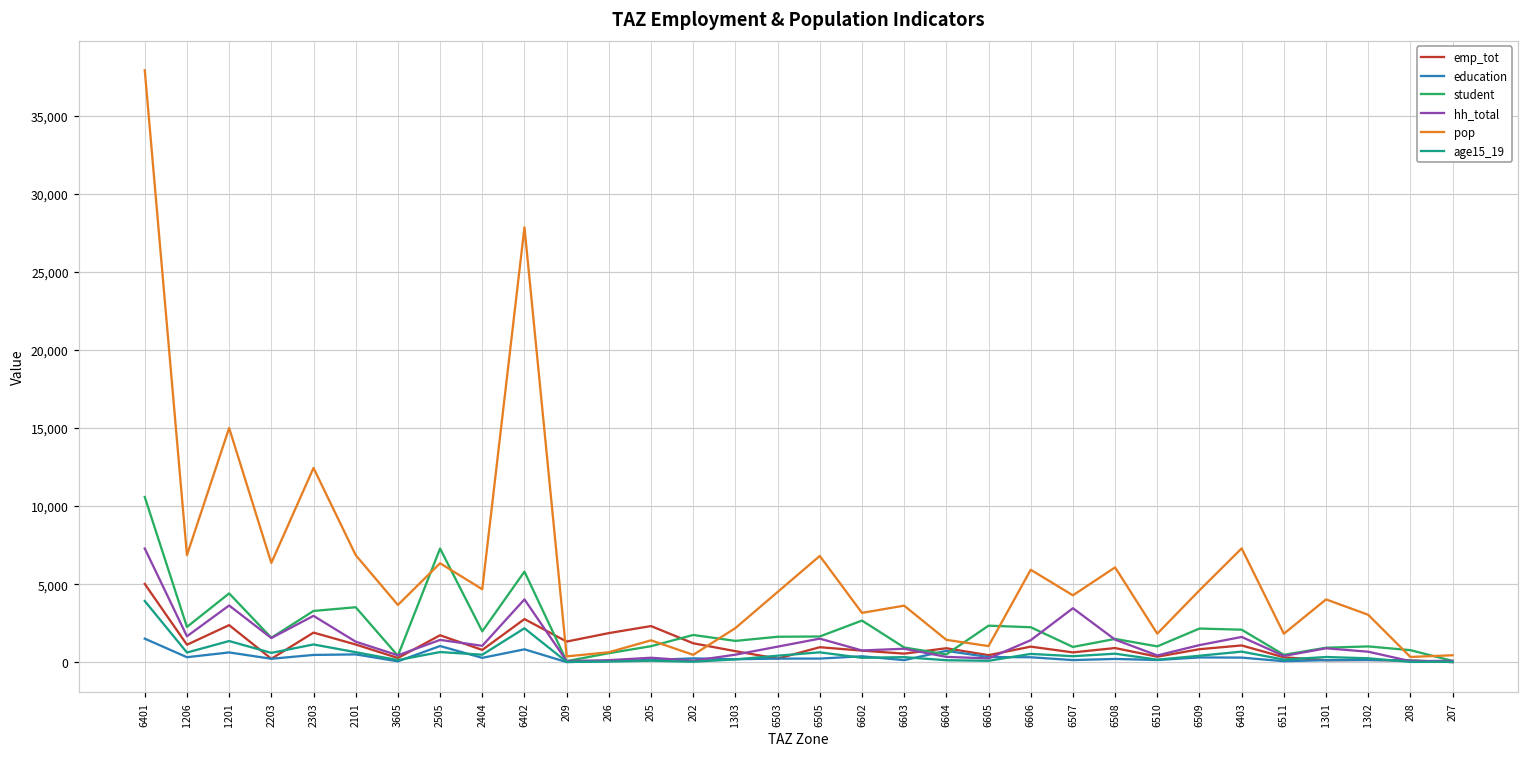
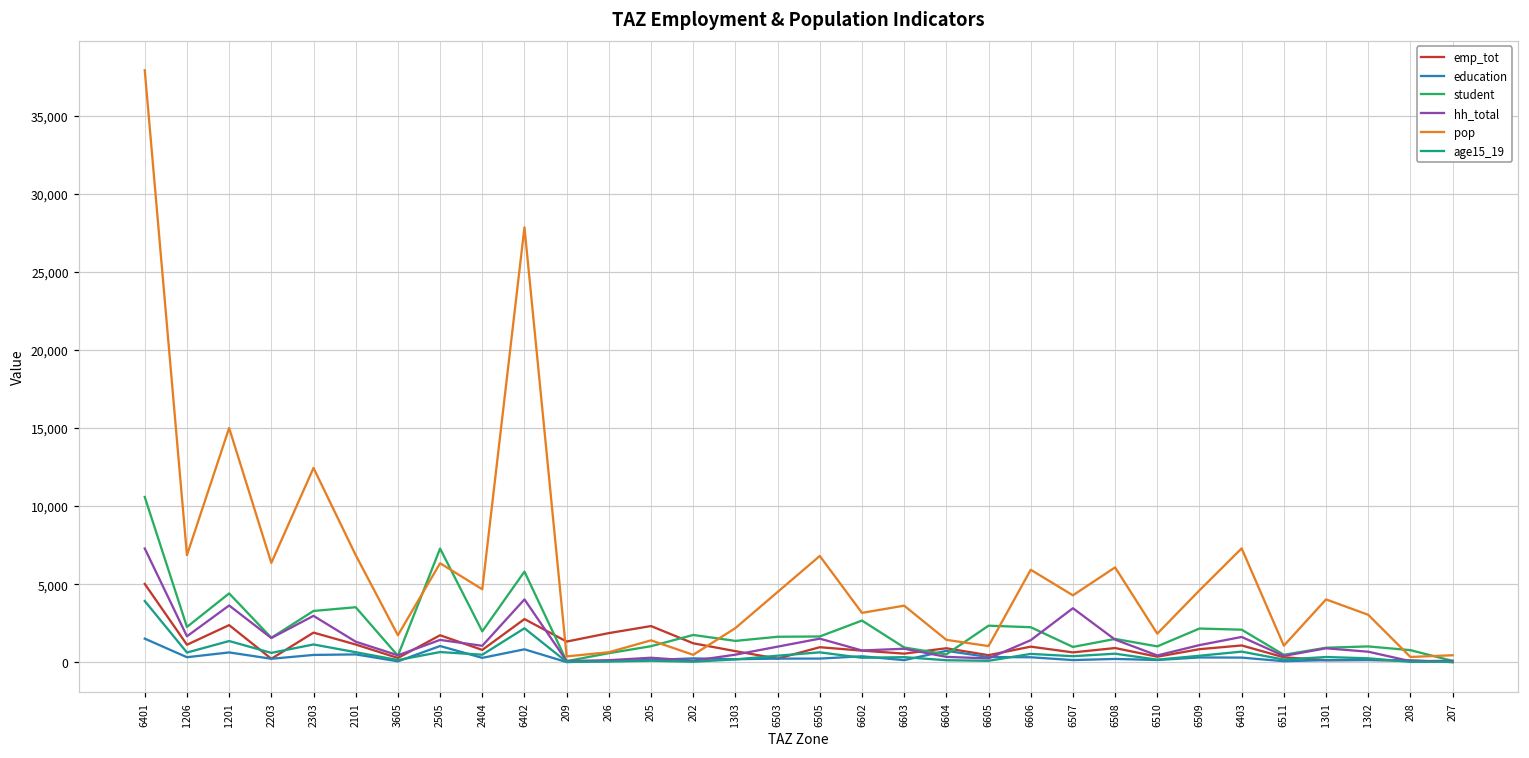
  {
    "emp_tot": {
      "6401": "5,000",
      "1206": "1,100",
      "1201": "2,400",
      "2303": "1,900",
      "2505": "1,700",
      "2404": "800",
      "6402": "2,800",
      "209": "1,300",
      "206": "1,900",
      "205": "2,300",
      "202": "1,200",
      "1303": "700",
      "6505": "1,000",
      "6603": "600",
      "6606": "1,000",
      "6507": "600",
      "6508": "900",
      "6509": "800",
      "6403": "1,100"
    },
    "education": {
      "6401": "1,500",
      "1206": "300",
      "1201": "600",
      "2303": "500",
      "2505": "1,000",
      "2404": "300",
      "6402": "800",
      "6505": "200",
      "6603": "100",
      "6606": "300",
      "6507": "100",
      "6508": "200",
      "6403": "300"
    },
    "hh_total": {
      "6401": "7,300",
      "1206": "1,700",
      "1201": "3,600",
      "2303": "3,000",
      "2505": "1,400",
      "2404": "1,100",
      "6402": "4,000",
      "1303": "500",
      "6503": "1,000",
      "6606": "1,400",
      "6507": "3,500",
      "6509": "1,100",
      "6403": "1,600",
      "1302": "700"
    },
    "pop": {
      "6401": "37,900",
      "1206": "6,900",
      "1201": "15,000",
      "2203": "6,400",
      "2303": "12,400",
      "2101": "6,900",
-     "3605": "3,700",
+     "3605": "1,700",
      "2505": "6,300",
      "2404": "4,700",
      "6402": "27,800",
      "209": "400",
      "205": "1,400",
      "202": "500",
      "1303": "2,200",
      "6503": "4,500",
      "6505": "6,800",
      "6602": "3,200",
      "6603": "3,600",
      "6604": "1,400",
      "6605": "1,000",
      "6606": "5,900",
      "6507": "4,300",
      "6508": "6,100",
      "6510": "1,800",
      "6509": "4,600",
      "6403": "7,300",
-     "6511": "1,800",
+     "6511": "1,100",
      "1301": "4,000",
      "1302": "3,000",
      "208": "300",
      "207": "400"
    }
  }
